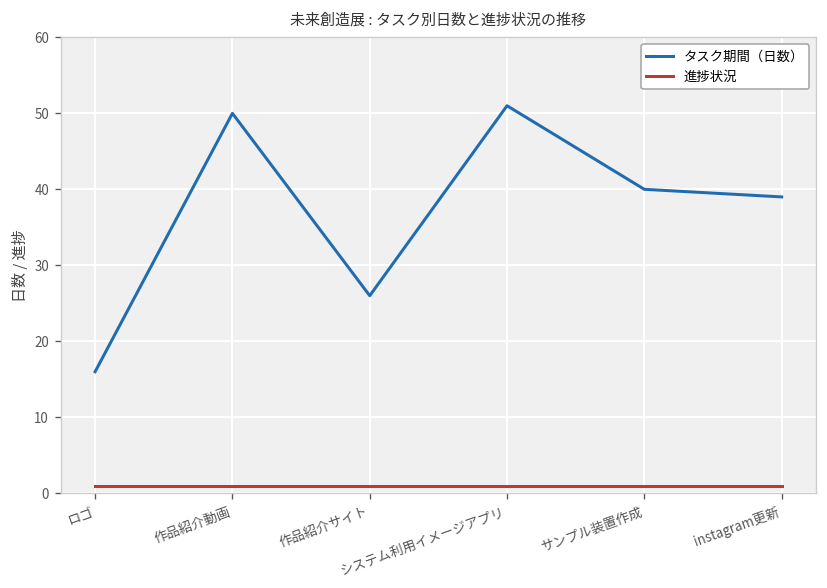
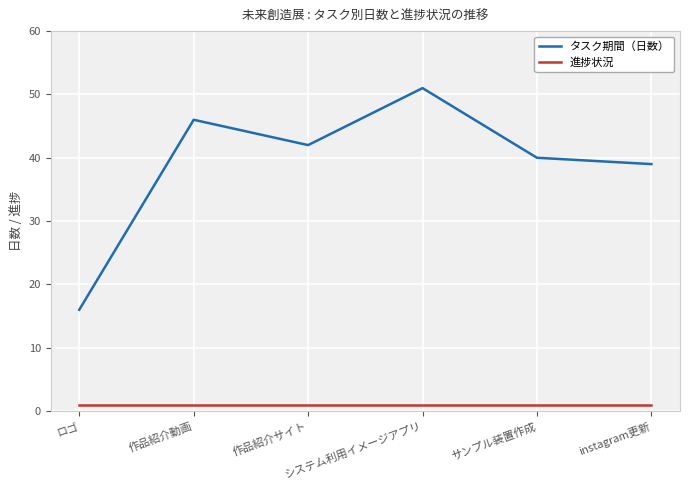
  {
    "タスク期間（日数）": {
      "ロゴ": 16,
-     "作品紹介動画": 50,
-     "作品紹介サイト": 26,
+     "作品紹介動画": 46,
+     "作品紹介サイト": 42,
      "システム利用イメージアプリ": 51,
      "サンプル装置作成": 40,
      "instagram更新": 39
    },
    "進捗状況": {
      "ロゴ": 1,
      "作品紹介動画": 1,
      "作品紹介サイト": 1,
      "システム利用イメージアプリ": 1,
      "サンプル装置作成": 1,
      "instagram更新": 1
    }
  }
